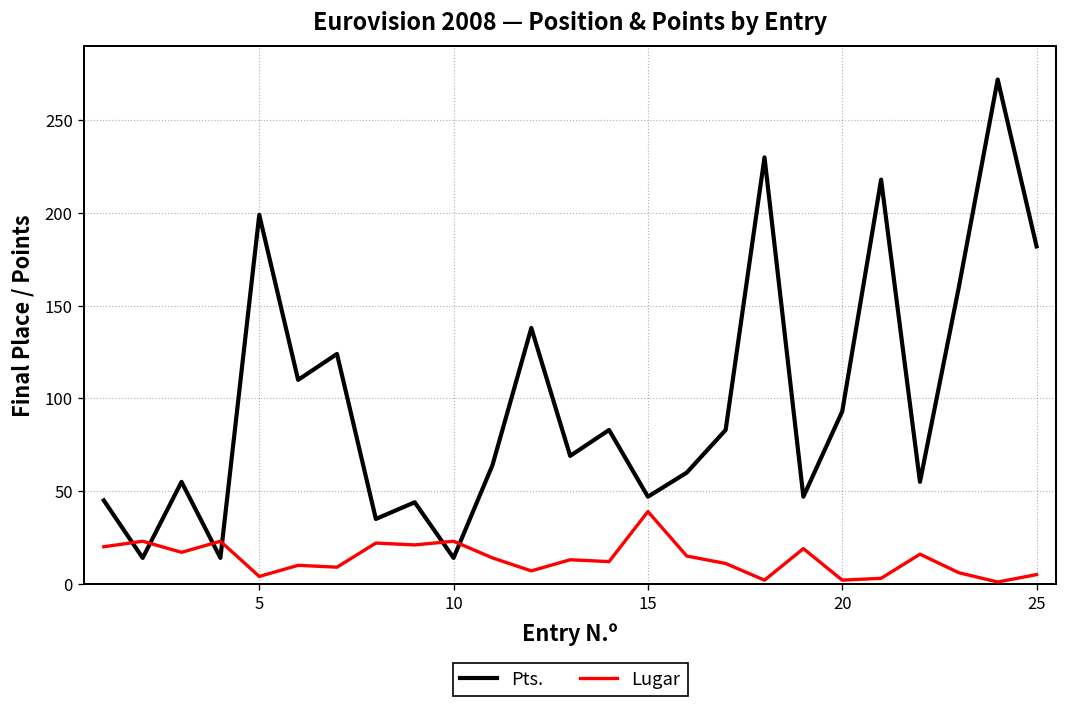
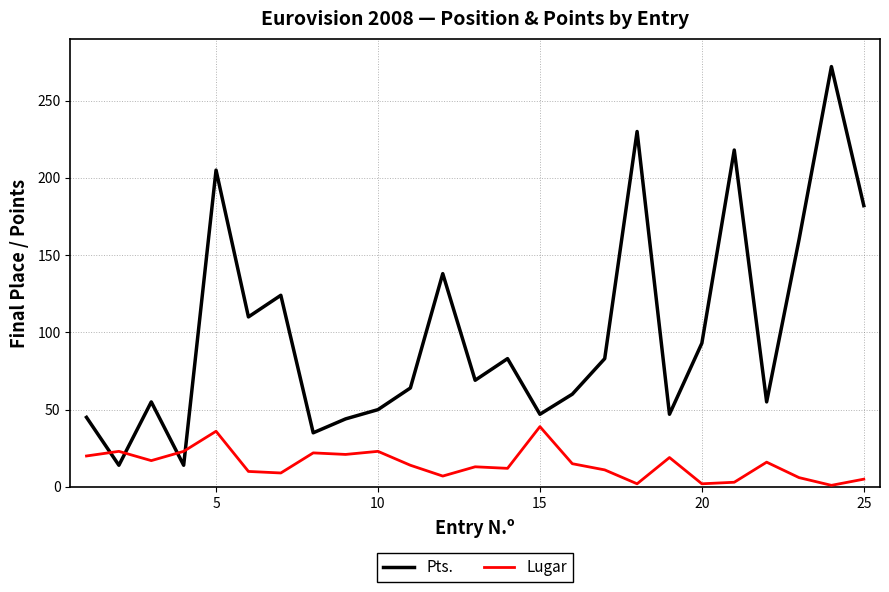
  {
    "Pts.": {
-     "5": 199,
-     "10": 14,
+     "5": 205,
+     "10": 50,
      "15": 47,
      "20": 93,
      "25": 182
    },
    "Lugar": {
-     "5": 4,
+     "5": 36,
      "10": 23,
      "15": 39,
      "20": 2,
      "25": 5
    }
  }
